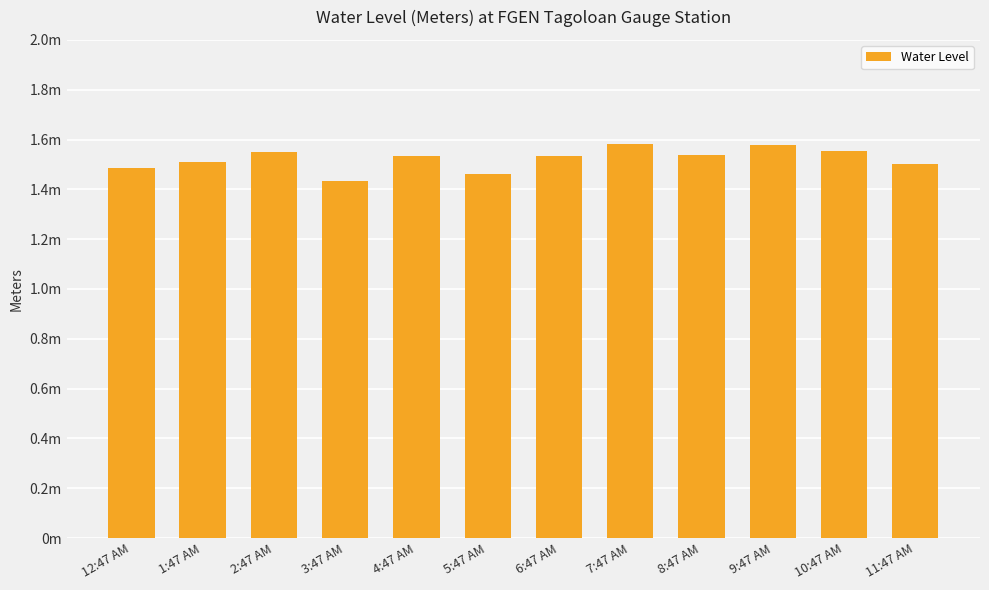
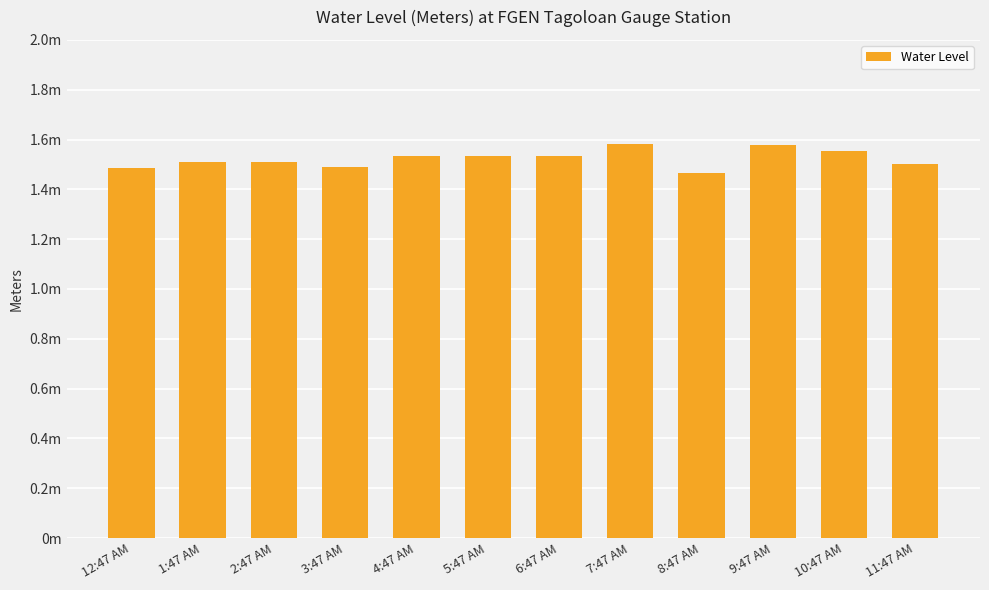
  {
    "12:47 AM": "1.48m",
    "1:47 AM": "1.51m",
-   "2:47 AM": "1.55m",
-   "3:47 AM": "1.43m",
+   "2:47 AM": "1.51m",
+   "3:47 AM": "1.49m",
    "4:47 AM": "1.54m",
-   "5:47 AM": "1.46m",
+   "5:47 AM": "1.54m",
    "6:47 AM": "1.54m",
    "7:47 AM": "1.58m",
-   "8:47 AM": "1.54m",
+   "8:47 AM": "1.46m",
    "9:47 AM": "1.58m",
    "10:47 AM": "1.55m",
    "11:47 AM": "1.50m"
  }
